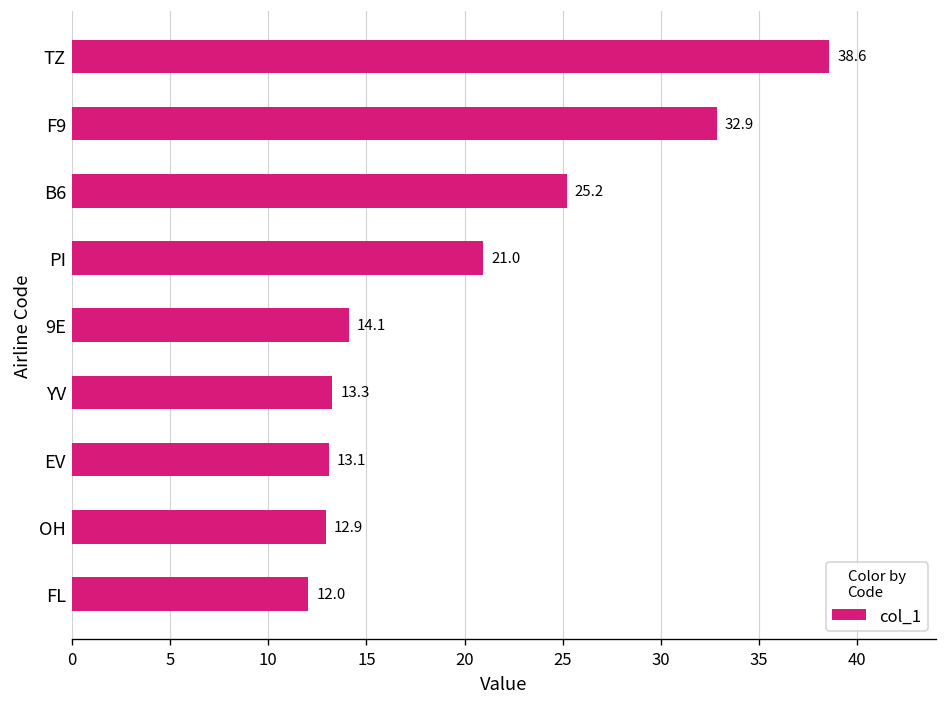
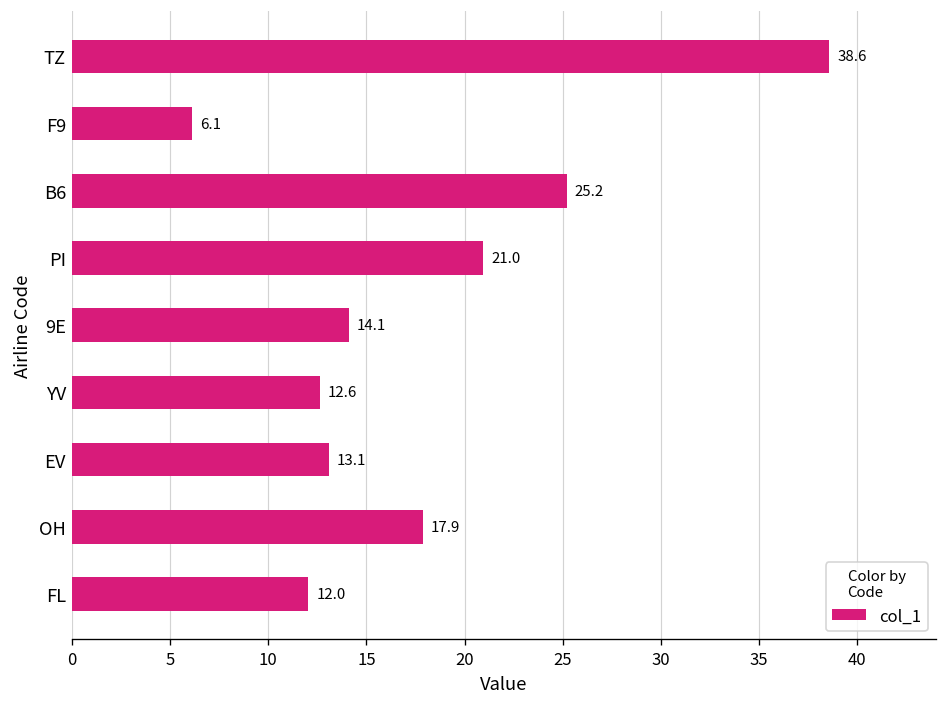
  {
    "TZ": 38.6,
-   "F9": 32.9,
+   "F9": 6.1,
    "B6": 25.2,
    "PI": 21.0,
    "9E": 14.1,
-   "YV": 13.3,
+   "YV": 12.6,
    "EV": 13.1,
-   "OH": 12.9,
+   "OH": 17.9,
    "FL": 12.0
  }
